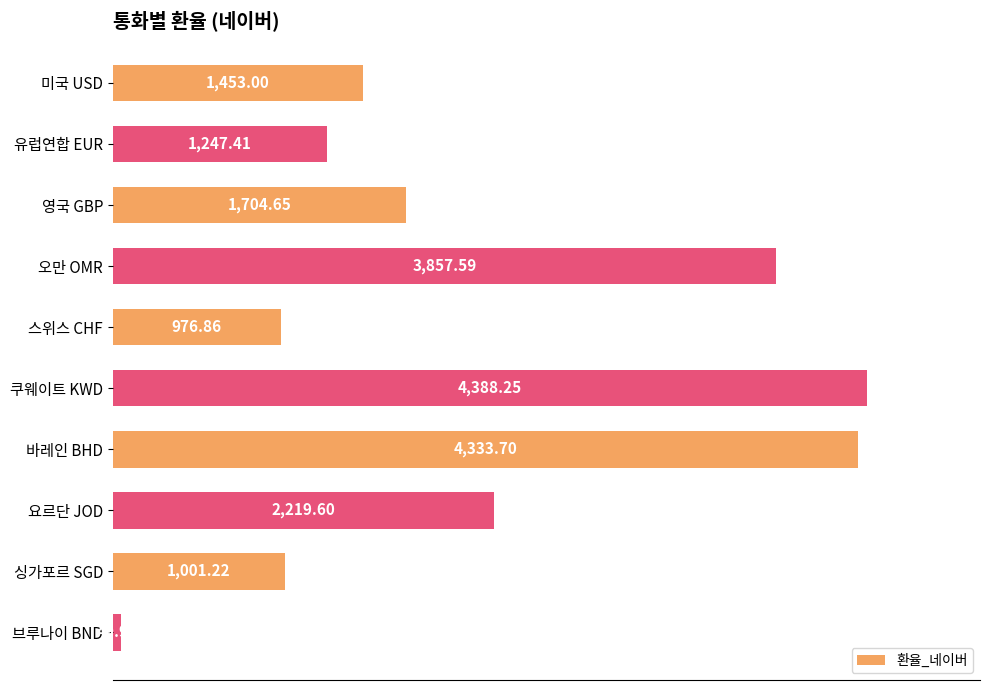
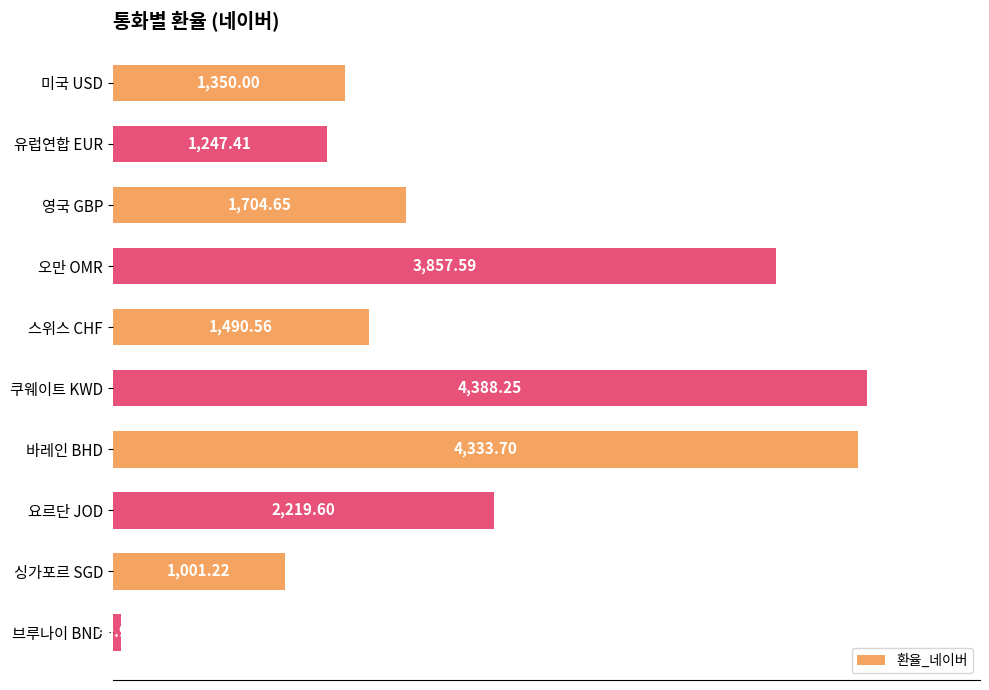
  {
-   "미국 USD": "1,453.00",
+   "미국 USD": "1,350.00",
    "유럽연합 EUR": "1,247.41",
    "영국 GBP": "1,704.65",
    "오만 OMR": "3,857.59",
-   "스위스 CHF": "976.86",
+   "스위스 CHF": "1,490.56",
    "쿠웨이트 KWD": "4,388.25",
    "바레인 BHD": "4,333.70",
    "요르단 JOD": "2,219.60",
    "싱가포르 SGD": "1,001.22"
  }
